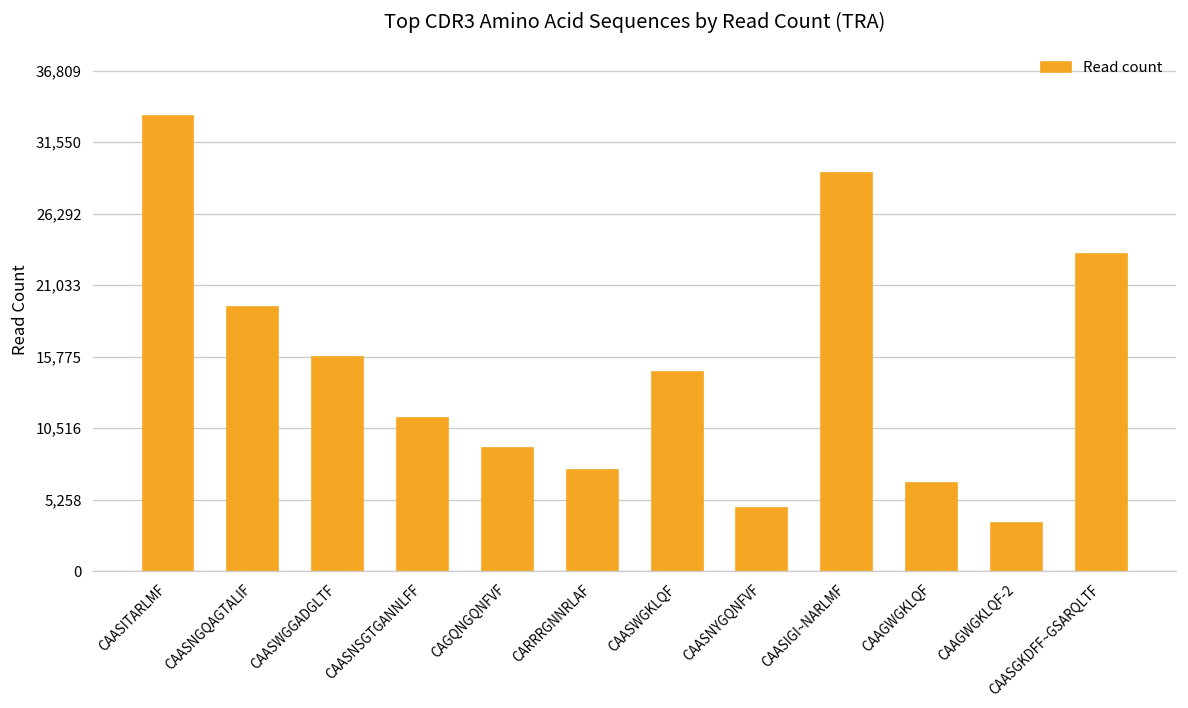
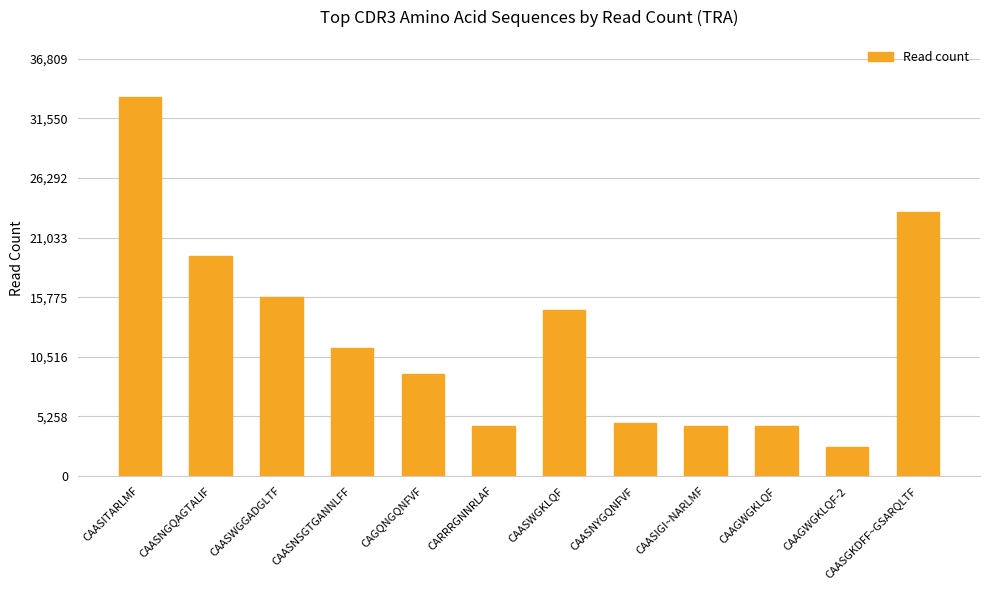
  {
    "CAASITARLMF": "33,500",
    "CAASNGQAGTALIF": "19,500",
    "CAASWGGADGLTF": "15,800",
    "CAASNSGTGANNLFF": "11,300",
    "CAGQNGQNFVF": "9,000",
-   "CARRRGNNRLAF": "7,500",
+   "CARRRGNNRLAF": "4,400",
    "CAASWGKLQF": "14,700",
    "CAASNYGQNFVF": "4,700",
-   "CAASIGI~NARLMF": "29,300",
-   "CAAGWGKLQF": "6,500",
-   "CAAGWGKLQF-2": "3,600",
+   "CAASIGI~NARLMF": "4,400",
+   "CAAGWGKLQF": "4,400",
+   "CAAGWGKLQF-2": "2,500",
    "CAASGKDFF~GSARQLTF": "23,300"
  }
